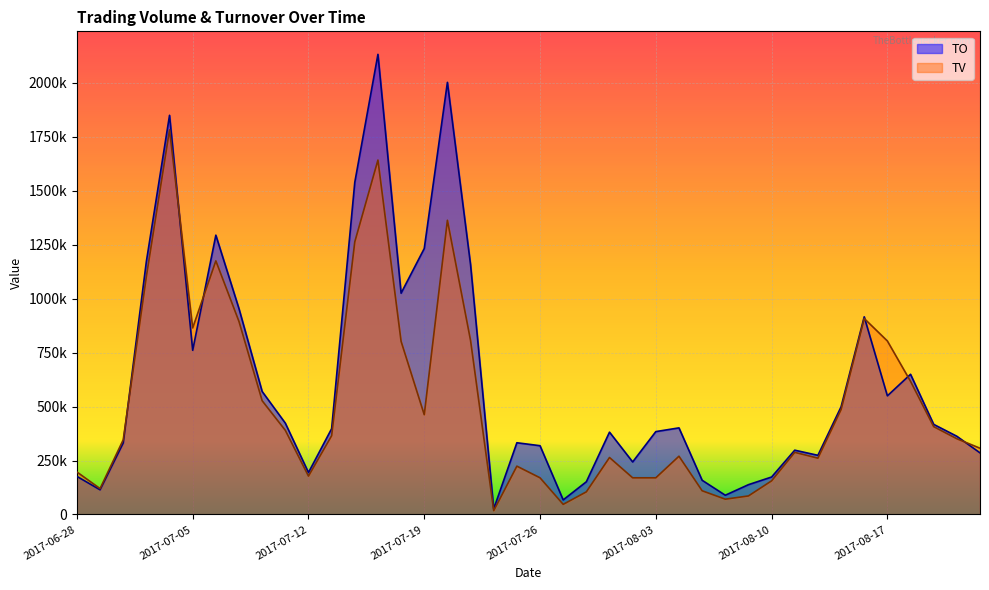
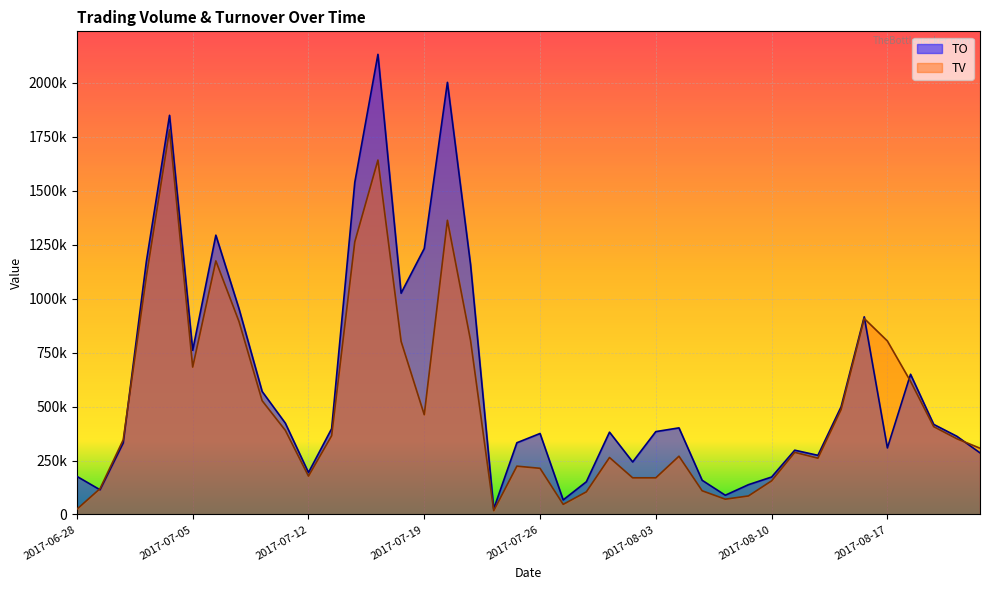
  {
    "TO": {
      "2017-06-28": 180000,
      "2017-07-05": 760000,
      "2017-07-12": 190000,
      "2017-07-19": 1230000,
-     "2017-07-26": 320000,
+     "2017-07-26": 380000,
      "2017-08-03": 380000,
      "2017-08-10": 170000,
-     "2017-08-17": 550000
+     "2017-08-17": 310000
    },
    "TV": {
-     "2017-06-28": 200000,
-     "2017-07-05": 860000,
+     "2017-06-28": 20000,
+     "2017-07-05": 680000,
      "2017-07-12": 180000,
      "2017-07-19": 460000,
-     "2017-07-26": 170000,
+     "2017-07-26": 210000,
      "2017-08-03": 170000,
      "2017-08-10": 160000,
      "2017-08-17": 800000
    }
  }
